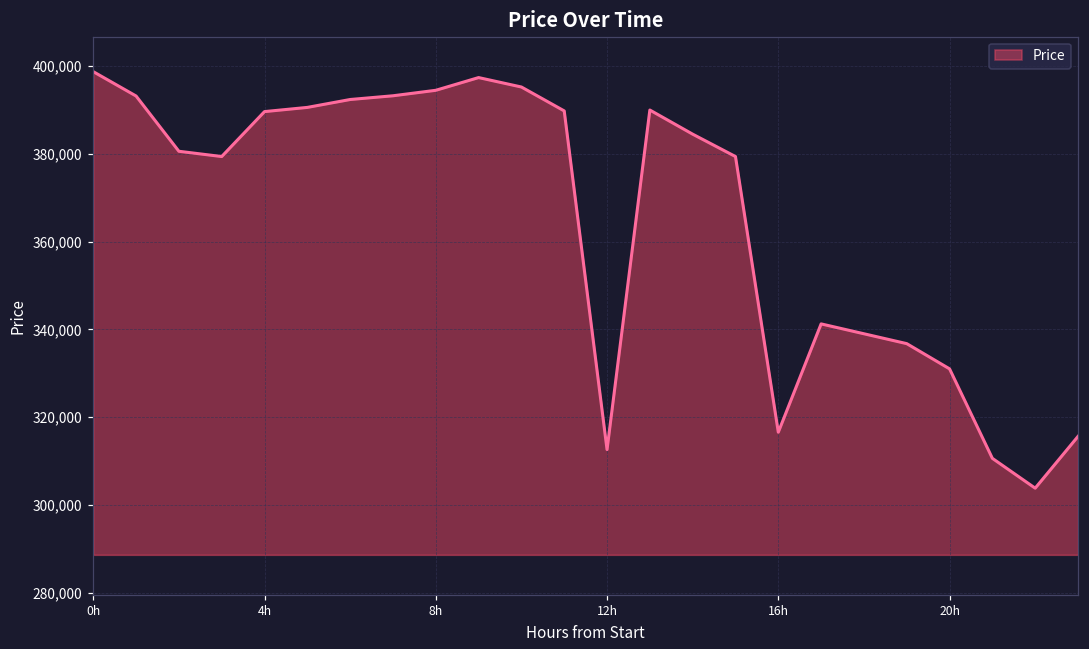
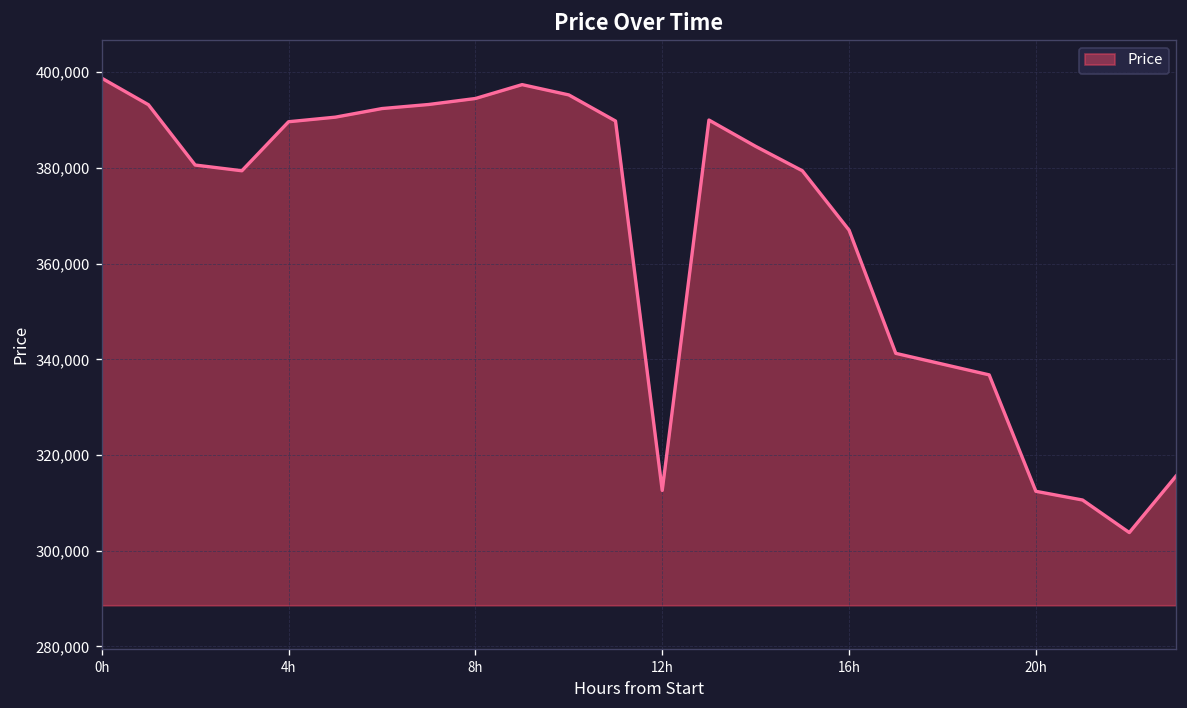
  {
    "0h": "399,000",
    "4h": "390,000",
    "8h": "395,000",
    "12h": "313,000",
-   "16h": "317,000",
-   "20h": "331,000"
+   "16h": "367,000",
+   "20h": "312,000"
  }
